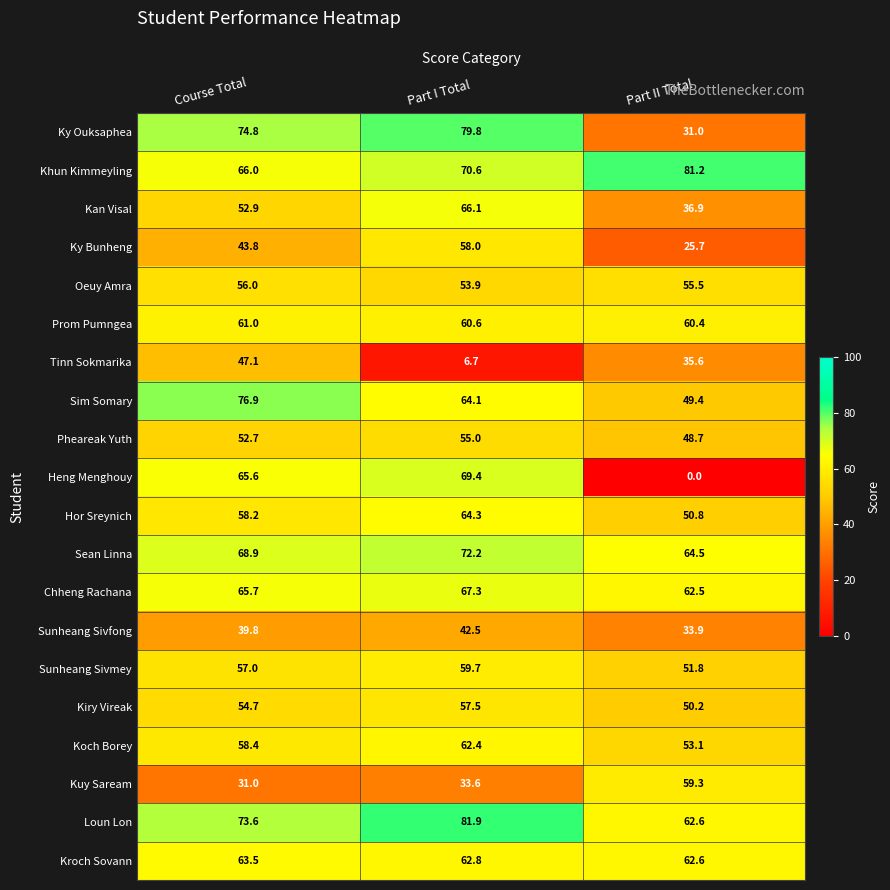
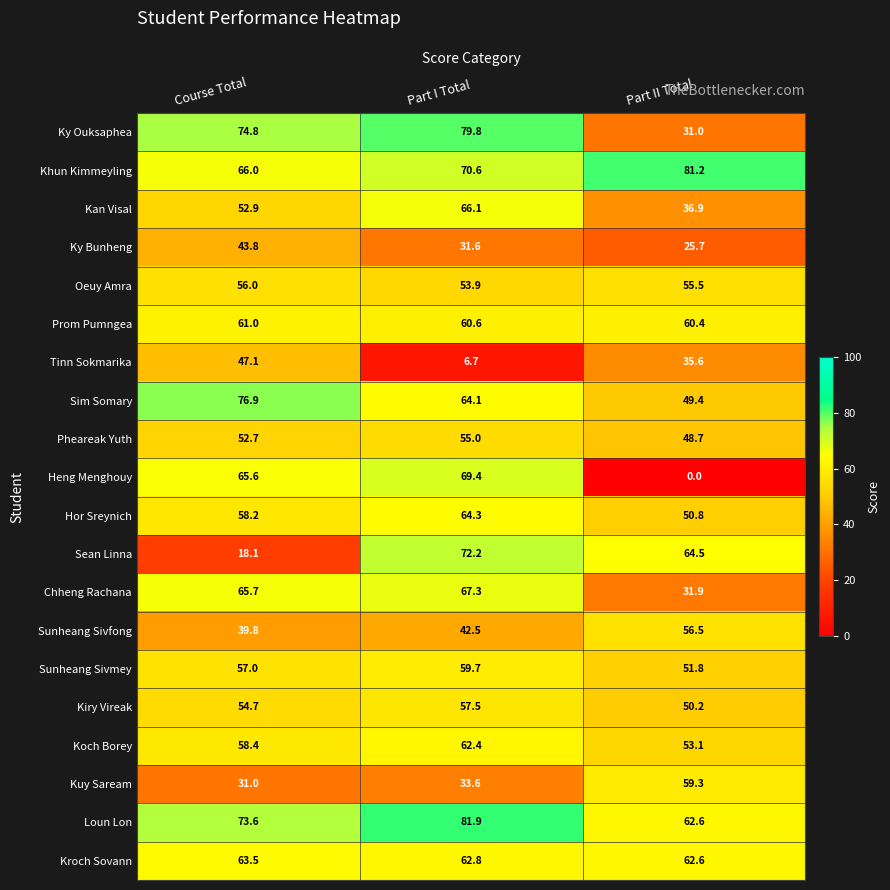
  {
    "Ky Ouksaphea": {
      "Course Total": 74.8,
      "Part I Total": 79.8,
      "Part II Total": 31.0
    },
    "Khun Kimmeyling": {
      "Course Total": 66.0,
      "Part I Total": 70.6,
      "Part II Total": 81.2
    },
    "Kan Visal": {
      "Course Total": 52.9,
      "Part I Total": 66.1,
      "Part II Total": 36.9
    },
    "Ky Bunheng": {
      "Course Total": 43.8,
-     "Part I Total": 58.0,
+     "Part I Total": 31.6,
      "Part II Total": 25.7
    },
    "Oeuy Amra": {
      "Course Total": 56.0,
      "Part I Total": 53.9,
      "Part II Total": 55.5
    },
    "Prom Pumngea": {
      "Course Total": 61.0,
      "Part I Total": 60.6,
      "Part II Total": 60.4
    },
    "Tinn Sokmarika": {
      "Course Total": 47.1,
      "Part I Total": 6.7,
      "Part II Total": 35.6
    },
    "Sim Somary": {
      "Course Total": 76.9,
      "Part I Total": 64.1,
      "Part II Total": 49.4
    },
    "Pheareak Yuth": {
      "Course Total": 52.7,
      "Part I Total": 55.0,
      "Part II Total": 48.7
    },
    "Heng Menghouy": {
      "Course Total": 65.6,
      "Part I Total": 69.4,
      "Part II Total": 0.0
    },
    "Hor Sreynich": {
      "Course Total": 58.2,
      "Part I Total": 64.3,
      "Part II Total": 50.8
    },
    "Sean Linna": {
-     "Course Total": 68.9,
+     "Course Total": 18.1,
      "Part I Total": 72.2,
      "Part II Total": 64.5
    },
    "Chheng Rachana": {
      "Course Total": 65.7,
      "Part I Total": 67.3,
-     "Part II Total": 62.5
+     "Part II Total": 31.9
    },
    "Sunheang Sivfong": {
      "Course Total": 39.8,
      "Part I Total": 42.5,
-     "Part II Total": 33.9
+     "Part II Total": 56.5
    },
    "Sunheang Sivmey": {
      "Course Total": 57.0,
      "Part I Total": 59.7,
      "Part II Total": 51.8
    },
    "Kiry Vireak": {
      "Course Total": 54.7,
      "Part I Total": 57.5,
      "Part II Total": 50.2
    },
    "Koch Borey": {
      "Course Total": 58.4,
      "Part I Total": 62.4,
      "Part II Total": 53.1
    },
    "Kuy Saream": {
      "Course Total": 31.0,
      "Part I Total": 33.6,
      "Part II Total": 59.3
    },
    "Loun Lon": {
      "Course Total": 73.6,
      "Part I Total": 81.9,
      "Part II Total": 62.6
    },
    "Kroch Sovann": {
      "Course Total": 63.5,
      "Part I Total": 62.8,
      "Part II Total": 62.6
    }
  }
